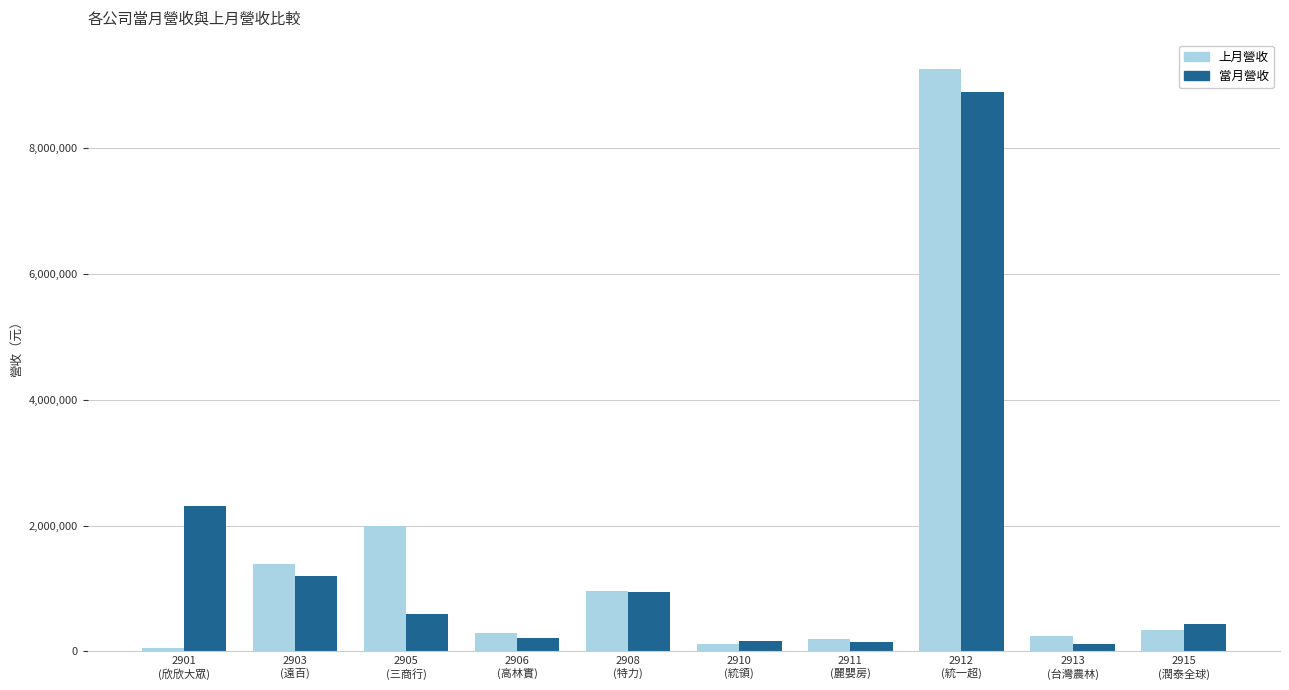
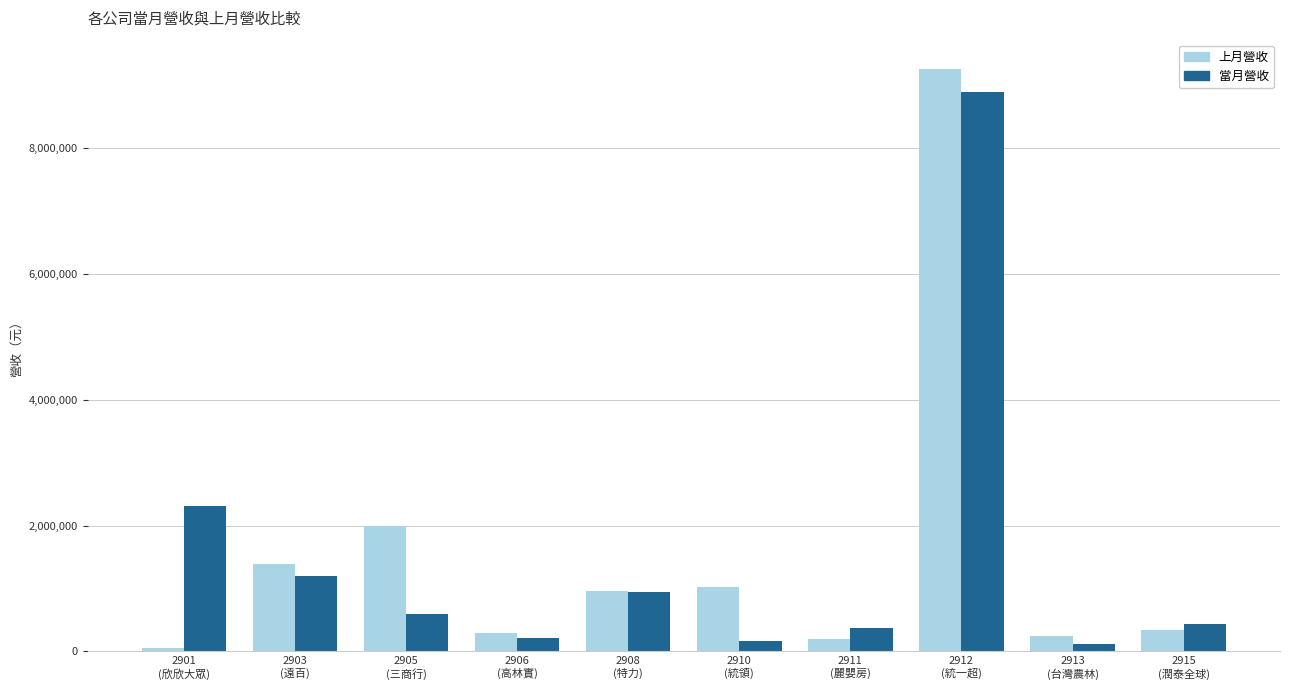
  {
    "上月營收": {
      "2901 (欣欣大眾)": "0",
      "2903 (遠百)": "1,400,000",
      "2905 (三商行)": "2,000,000",
      "2906 (高林實)": "300,000",
      "2908 (特力)": "1,000,000",
-     "2910 (統領)": "100,000",
+     "2910 (統領)": "1,000,000",
      "2911 (麗嬰房)": "200,000",
      "2912 (統一超)": "9,300,000",
      "2913 (台灣農林)": "200,000",
      "2915 (潤泰全球)": "300,000"
    },
    "當月營收": {
      "2901 (欣欣大眾)": "2,300,000",
      "2903 (遠百)": "1,200,000",
      "2905 (三商行)": "600,000",
      "2906 (高林實)": "200,000",
      "2908 (特力)": "900,000",
      "2910 (統領)": "200,000",
-     "2911 (麗嬰房)": "200,000",
+     "2911 (麗嬰房)": "400,000",
      "2912 (統一超)": "8,900,000",
      "2913 (台灣農林)": "100,000",
      "2915 (潤泰全球)": "400,000"
    }
  }
